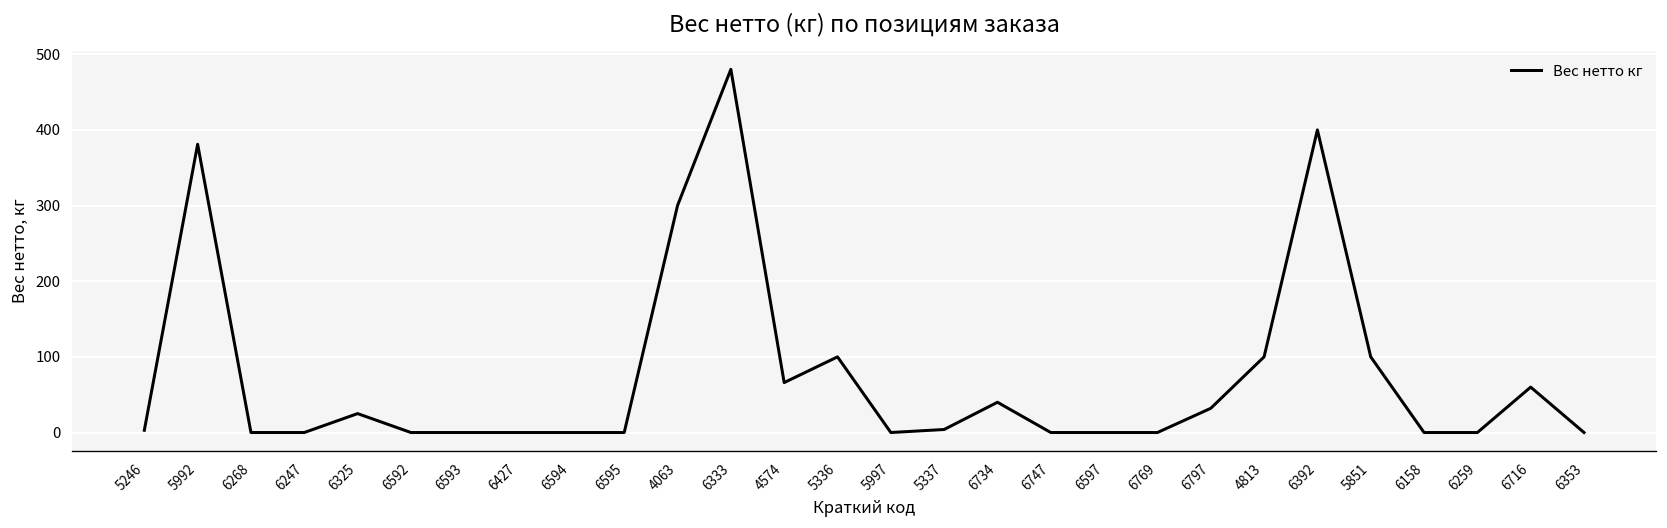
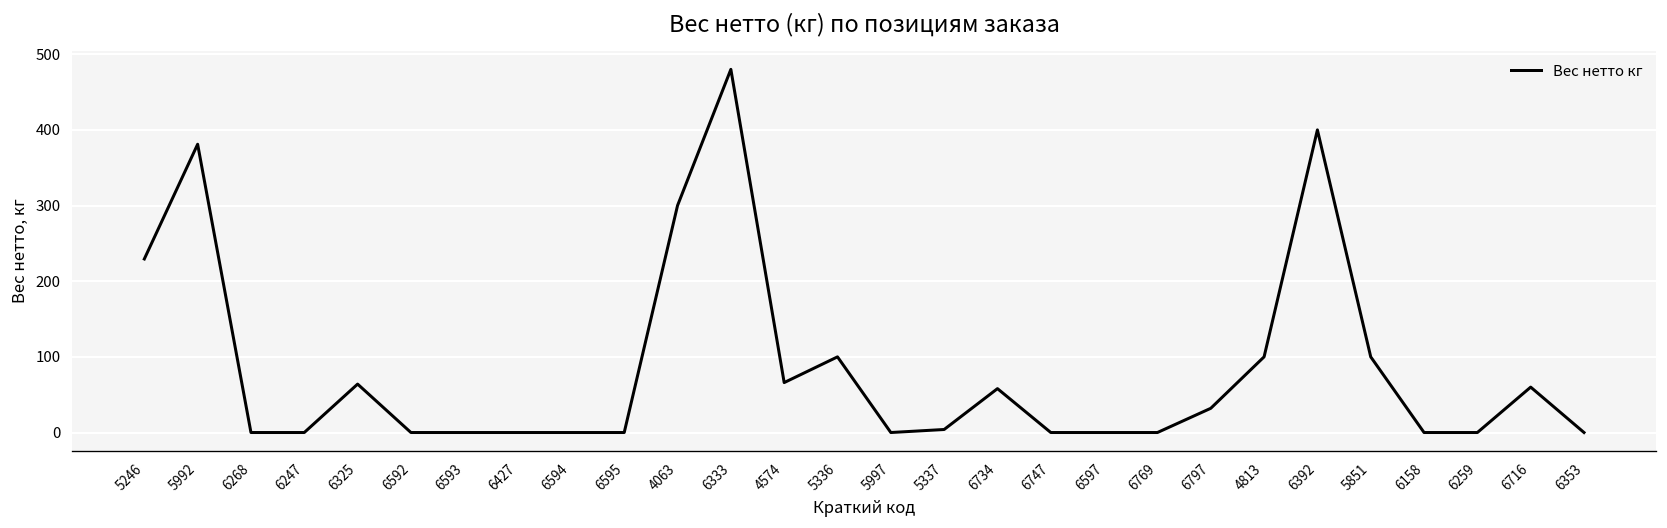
  {
-   "5246": 0,
+   "5246": 230,
    "5992": 380,
    "6268": 0,
    "6247": 0,
-   "6325": 30,
+   "6325": 60,
    "6592": 0,
    "6593": 0,
    "6427": 0,
    "6594": 0,
    "6595": 0,
    "4063": 300,
    "6333": 480,
    "4574": 70,
    "5336": 100,
    "5997": 0,
    "5337": 0,
-   "6734": 40,
+   "6734": 60,
    "6747": 0,
    "6597": 0,
    "6769": 0,
    "6797": 30,
    "4813": 100,
    "6392": 400,
    "5851": 100,
    "6158": 0,
    "6259": 0,
    "6716": 60,
    "6353": 0
  }
